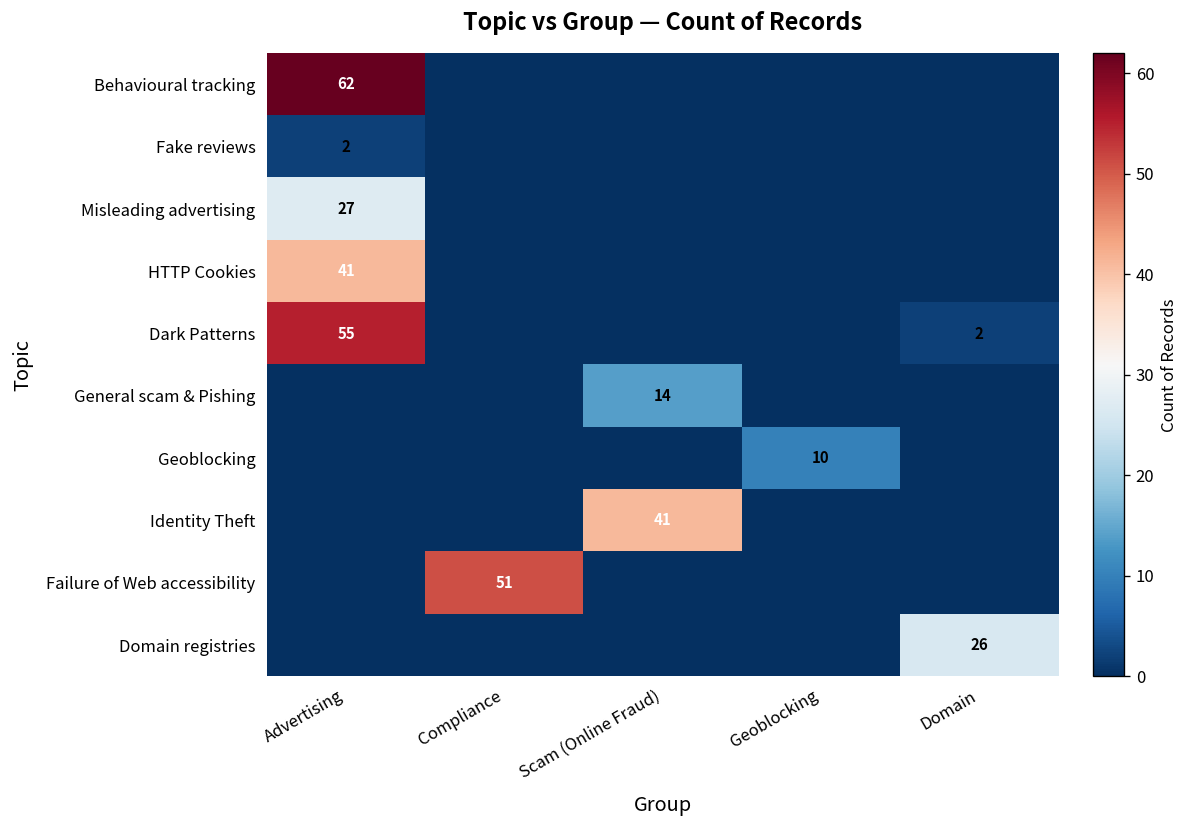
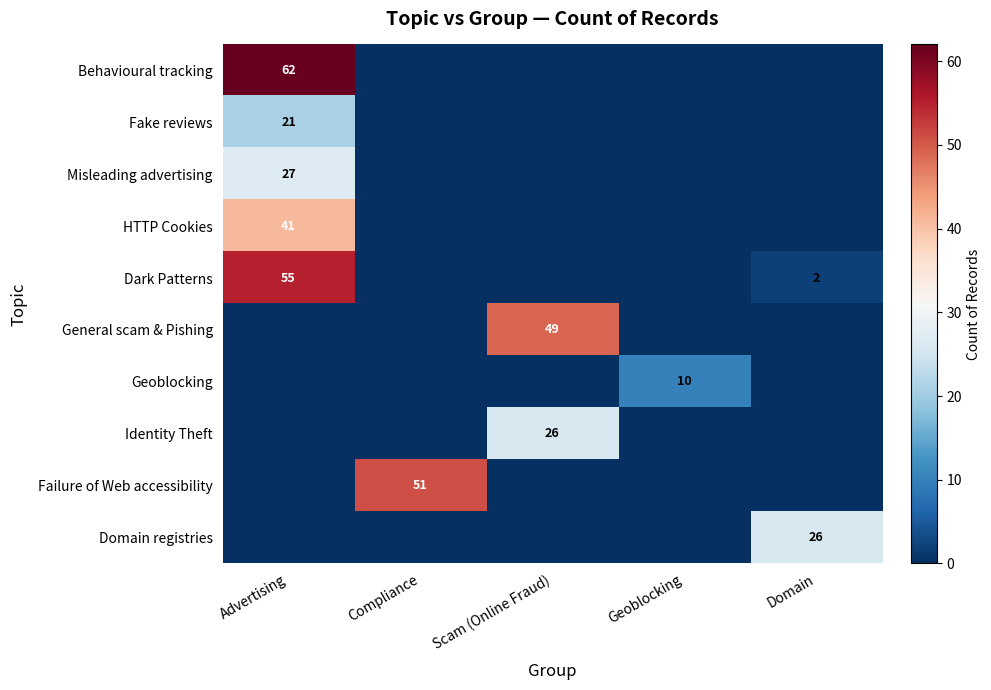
  {
    "Behavioural tracking": {
      "Advertising": 62
    },
    "Fake reviews": {
-     "Advertising": 2
+     "Advertising": 21
    },
    "Misleading advertising": {
      "Advertising": 27
    },
    "HTTP Cookies": {
      "Advertising": 41
    },
    "Dark Patterns": {
      "Advertising": 55,
      "Domain": 2
    },
    "General scam & Pishing": {
-     "Scam (Online Fraud)": 14
+     "Scam (Online Fraud)": 49
    },
    "Geoblocking": {
      "Geoblocking": 10
    },
    "Identity Theft": {
-     "Scam (Online Fraud)": 41
+     "Scam (Online Fraud)": 26
    },
    "Failure of Web accessibility": {
      "Compliance": 51
    },
    "Domain registries": {
      "Domain": 26
    }
  }
